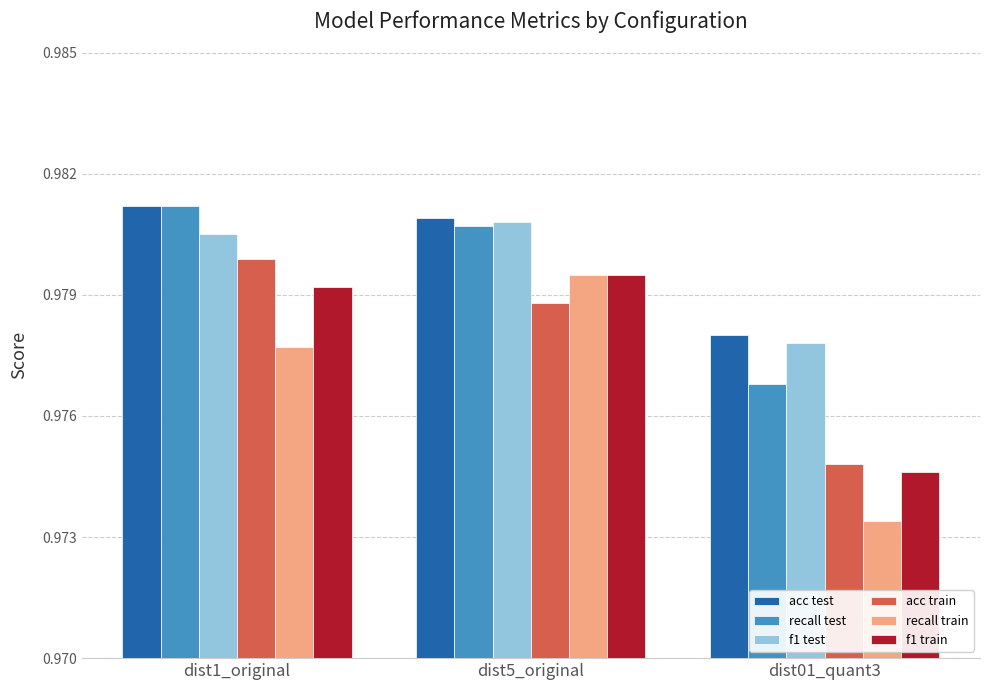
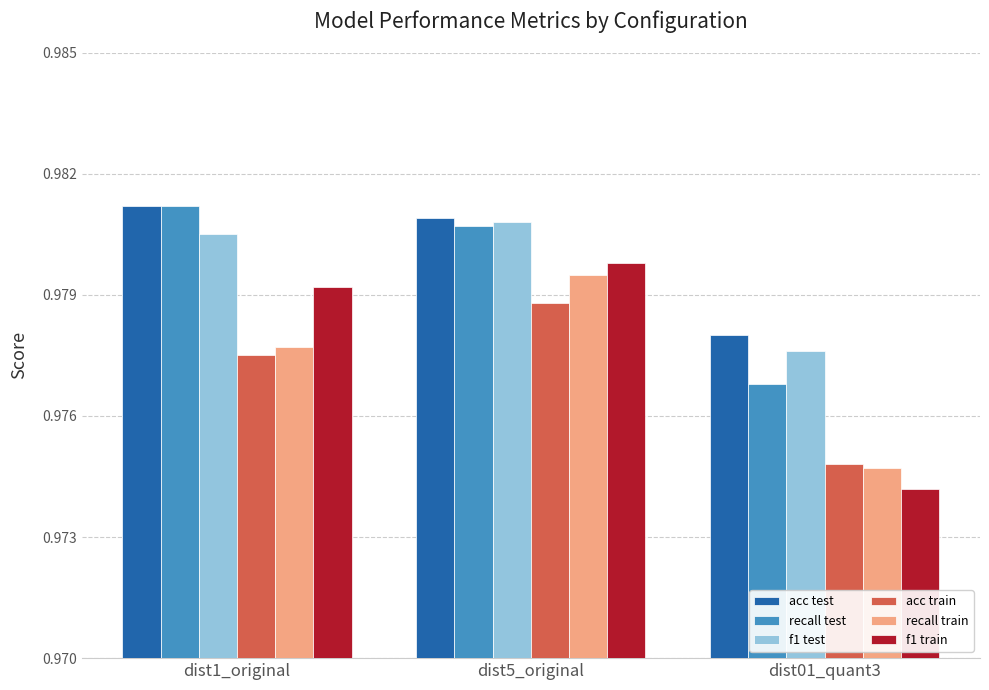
  {
    "acc test": {
      "dist1_original": 0.9812,
      "dist5_original": 0.9809,
      "dist01_quant3": 0.9780
    },
    "recall test": {
      "dist1_original": 0.9812,
      "dist5_original": 0.9807,
      "dist01_quant3": 0.9768
    },
    "f1 test": {
      "dist1_original": 0.9805,
      "dist5_original": 0.9808,
-     "dist01_quant3": 0.9778
+     "dist01_quant3": 0.9776
    },
    "acc train": {
-     "dist1_original": 0.9799,
+     "dist1_original": 0.9775,
      "dist5_original": 0.9788,
      "dist01_quant3": 0.9748
    },
    "recall train": {
      "dist1_original": 0.9777,
      "dist5_original": 0.9795,
-     "dist01_quant3": 0.9734
+     "dist01_quant3": 0.9747
    },
    "f1 train": {
      "dist1_original": 0.9792,
-     "dist5_original": 0.9795,
-     "dist01_quant3": 0.9746
+     "dist5_original": 0.9798,
+     "dist01_quant3": 0.9742
    }
  }
